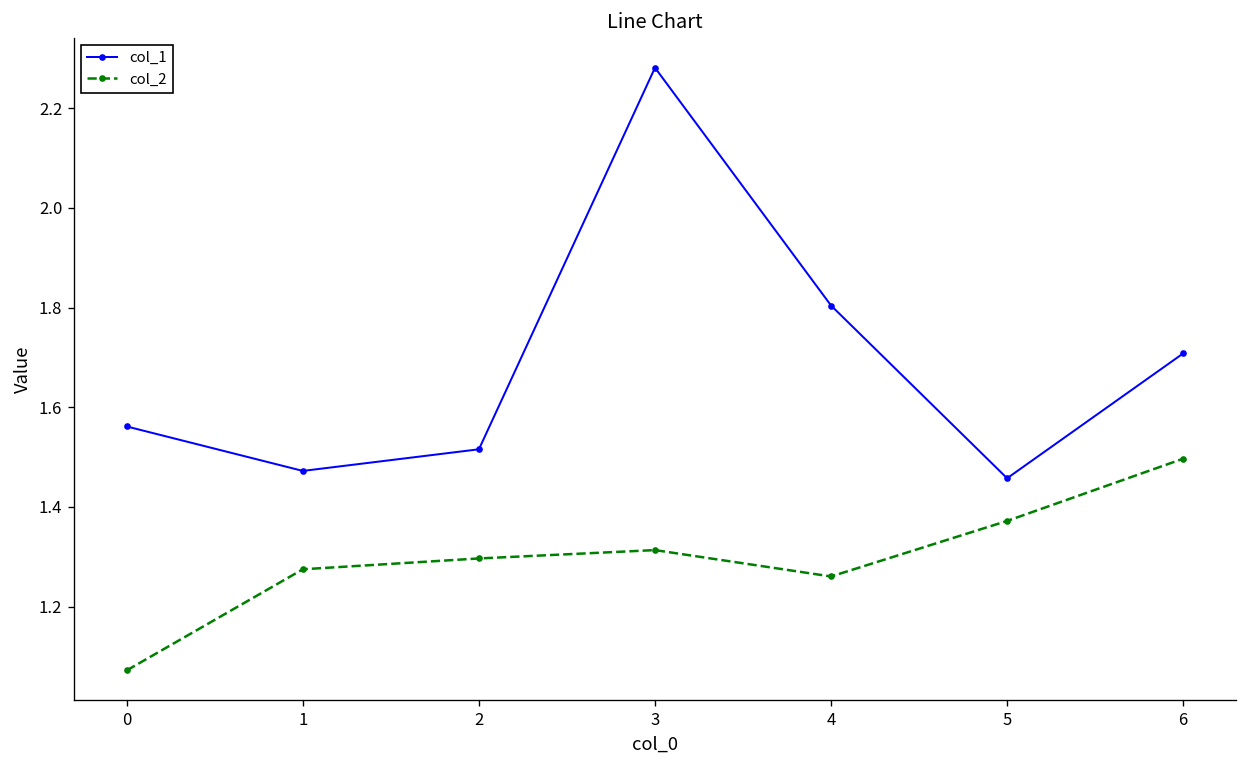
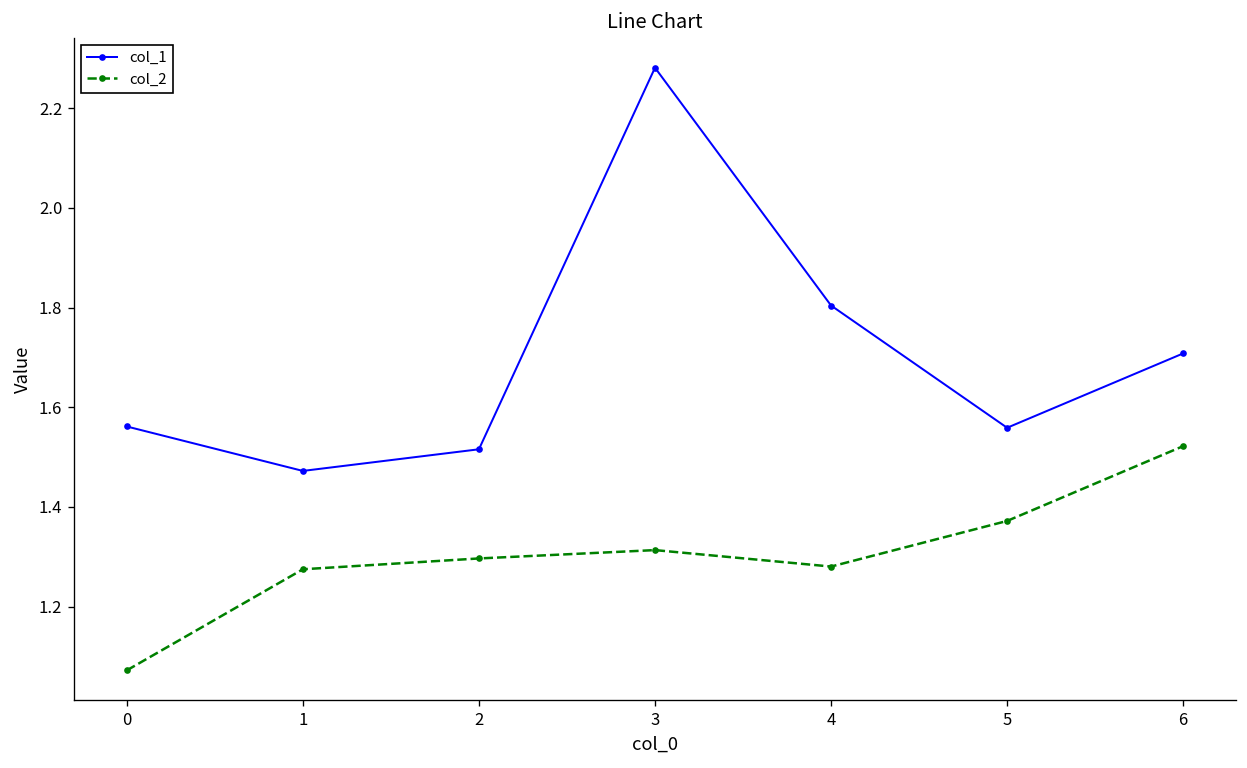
  {
    "col_1": {
      "0": 1.56,
      "1": 1.47,
      "2": 1.52,
      "3": 2.28,
      "4": 1.80,
-     "5": 1.46,
+     "5": 1.56,
      "6": 1.71
    },
    "col_2": {
      "0": 1.07,
      "1": 1.27,
      "2": 1.30,
      "3": 1.31,
-     "4": 1.26,
+     "4": 1.28,
      "5": 1.37,
-     "6": 1.50
+     "6": 1.52
    }
  }
